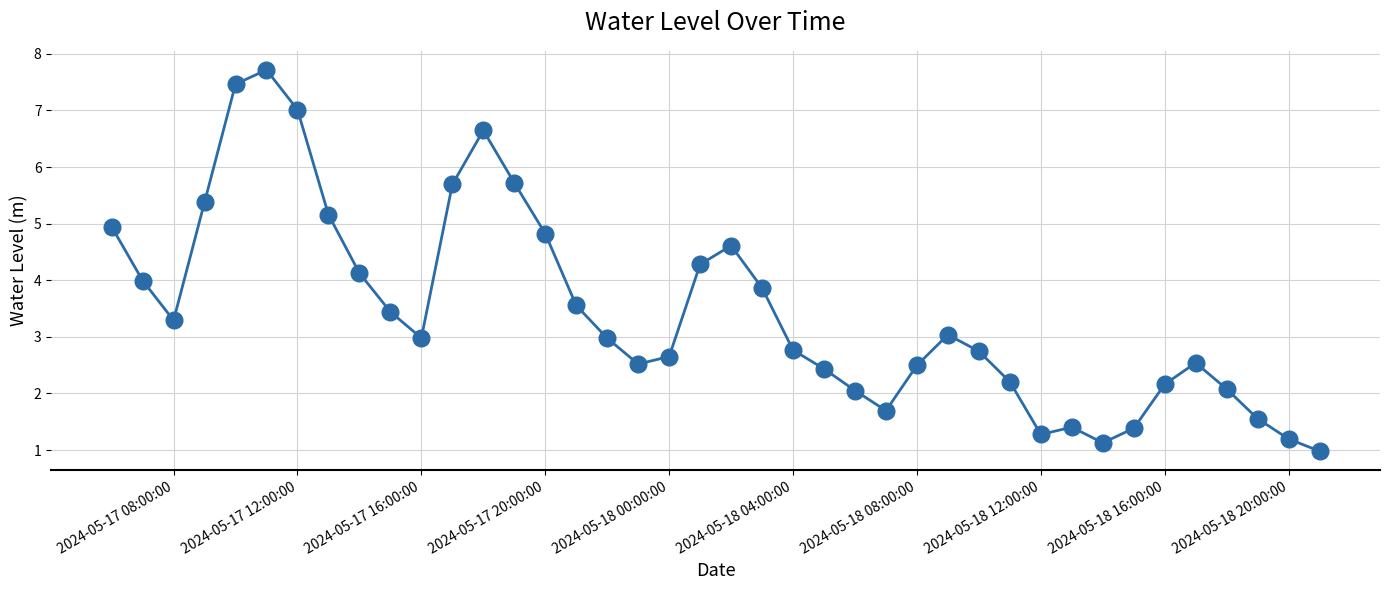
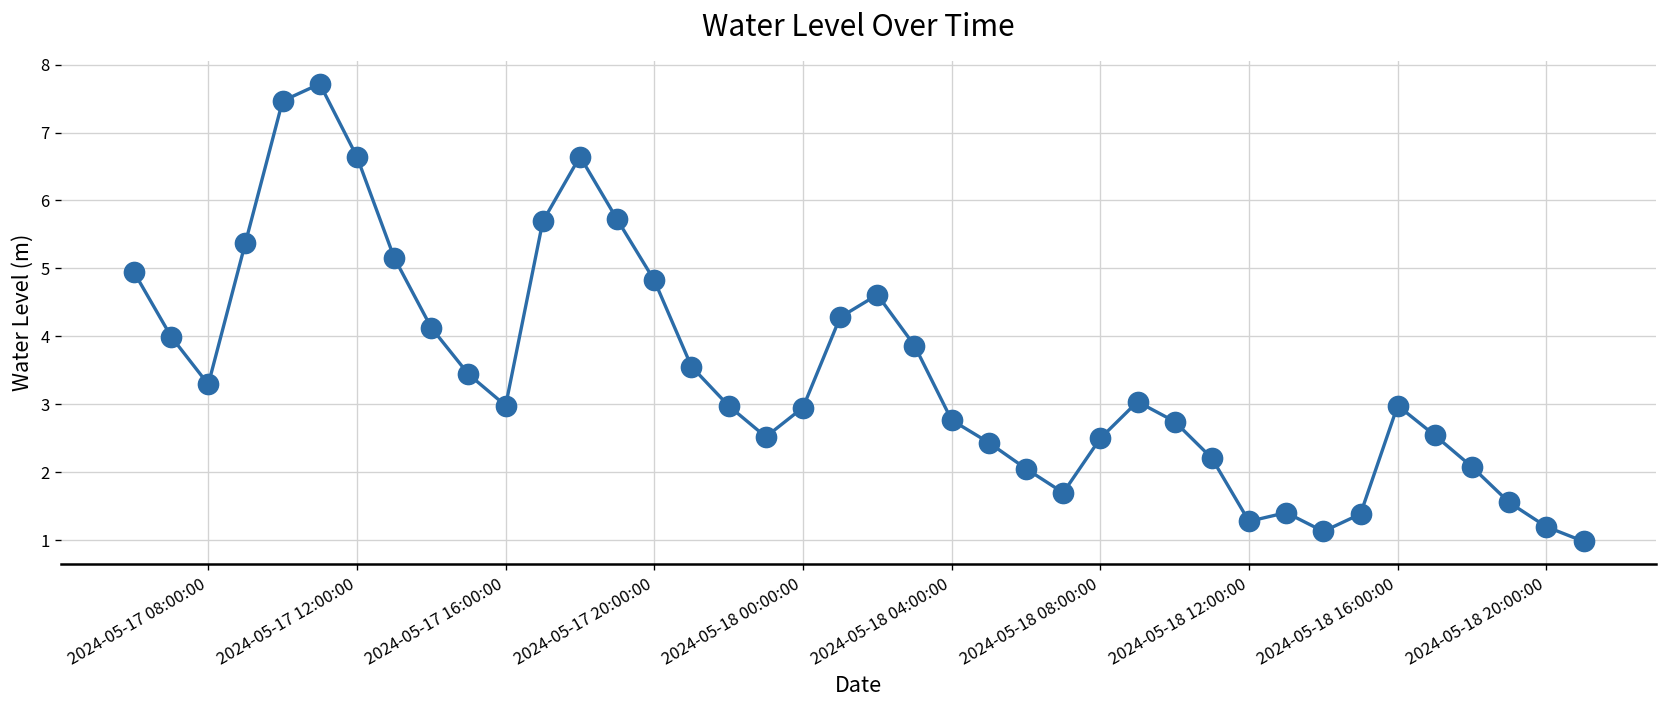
  {
    "2024-05-17 08:00:00": 3.3,
-   "2024-05-17 12:00:00": 7.0,
+   "2024-05-17 12:00:00": 6.6,
    "2024-05-17 16:00:00": 3.0,
    "2024-05-17 20:00:00": 4.8,
-   "2024-05-18 00:00:00": 2.7,
+   "2024-05-18 00:00:00": 3.0,
    "2024-05-18 04:00:00": 2.8,
    "2024-05-18 08:00:00": 2.5,
    "2024-05-18 12:00:00": 1.3,
-   "2024-05-18 16:00:00": 2.2,
+   "2024-05-18 16:00:00": 3.0,
    "2024-05-18 20:00:00": 1.2
  }
